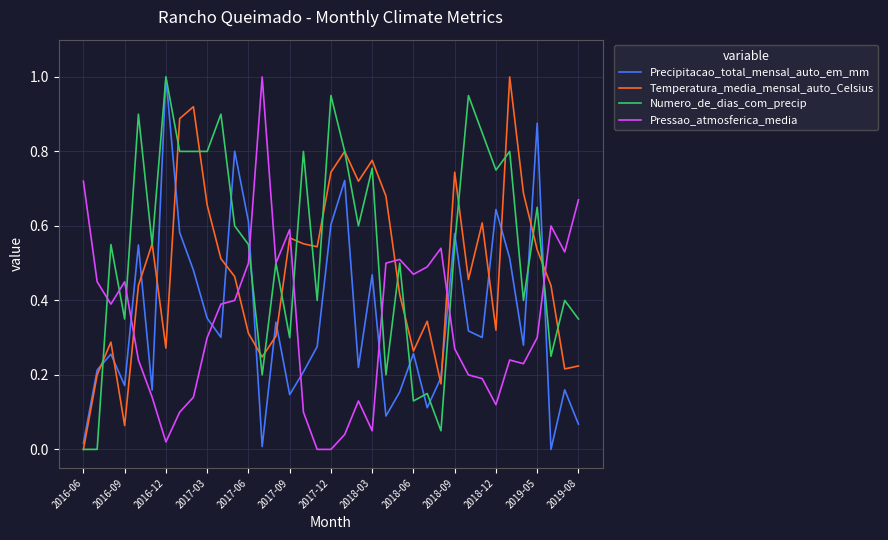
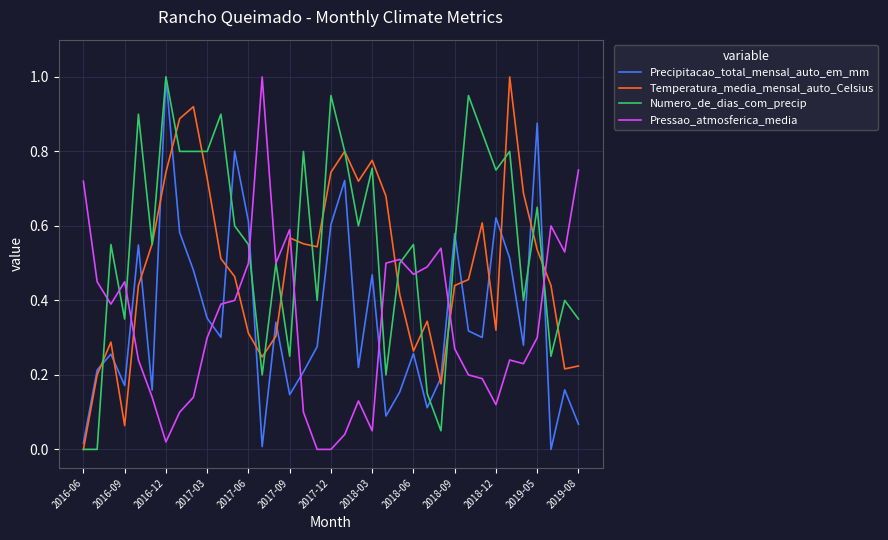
  {
    "Precipitacao_total_mensal_auto_em_mm": {
      "2016-06": 0.02,
      "2016-09": 0.17,
      "2017-03": 0.35,
      "2017-06": 0.61,
      "2017-09": 0.15,
      "2017-12": 0.60,
      "2018-03": 0.47,
      "2018-09": 0.58,
-     "2018-12": 0.64,
+     "2018-12": 0.62,
      "2019-05": 0.88,
      "2019-08": 0.07
    },
    "Temperatura_media_mensal_auto_Celsius": {
      "2016-09": 0.06,
-     "2016-12": 0.27,
-     "2017-03": 0.66,
+     "2016-12": 0.74,
+     "2017-03": 0.73,
      "2017-06": 0.31,
      "2017-09": 0.57,
      "2017-12": 0.74,
      "2018-03": 0.78,
-     "2018-09": 0.74,
+     "2018-09": 0.44,
      "2018-12": 0.32,
      "2019-05": 0.54,
      "2019-08": 0.22
    },
    "Numero_de_dias_com_precip": {
      "2016-09": 0.35,
      "2017-03": 0.80,
      "2017-06": 0.55,
-     "2017-09": 0.30,
+     "2017-09": 0.25,
      "2017-12": 0.95,
      "2018-03": 0.76,
-     "2018-06": 0.13,
+     "2018-06": 0.55,
      "2018-09": 0.55,
      "2018-12": 0.75,
      "2019-05": 0.65,
      "2019-08": 0.35
    },
    "Pressao_atmosferica_media": {
      "2016-06": 0.72,
      "2016-09": 0.45,
      "2016-12": 0.02,
      "2017-03": 0.30,
      "2017-06": 0.50,
      "2017-09": 0.59,
      "2017-12": 0.00,
      "2018-03": 0.05,
      "2018-06": 0.47,
      "2018-09": 0.27,
      "2018-12": 0.12,
      "2019-05": 0.30,
-     "2019-08": 0.67
+     "2019-08": 0.75
    }
  }
